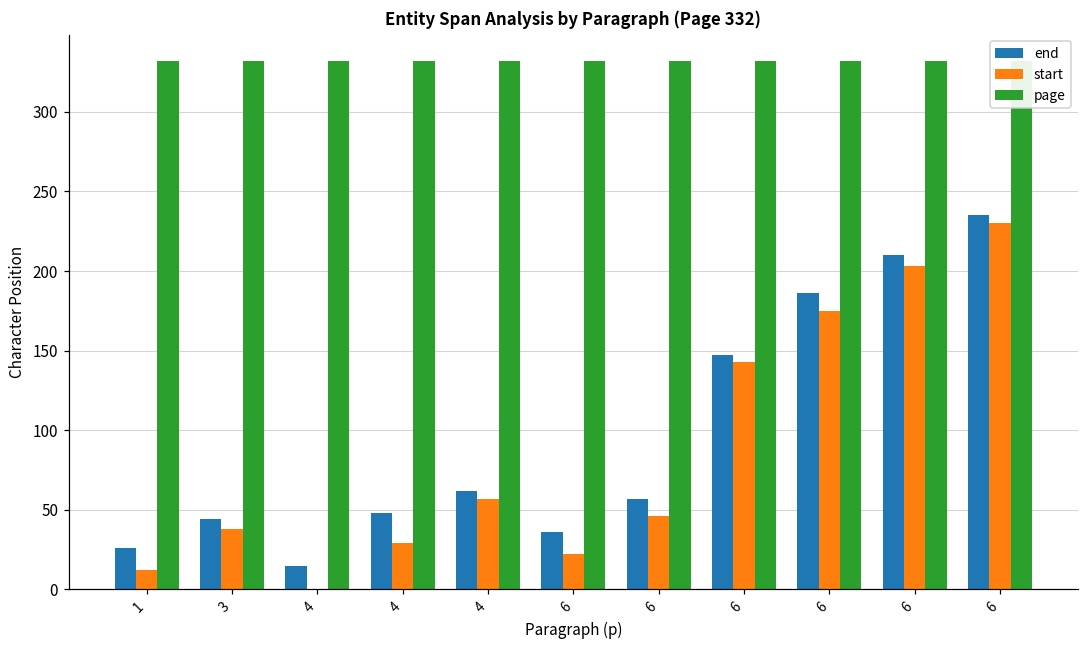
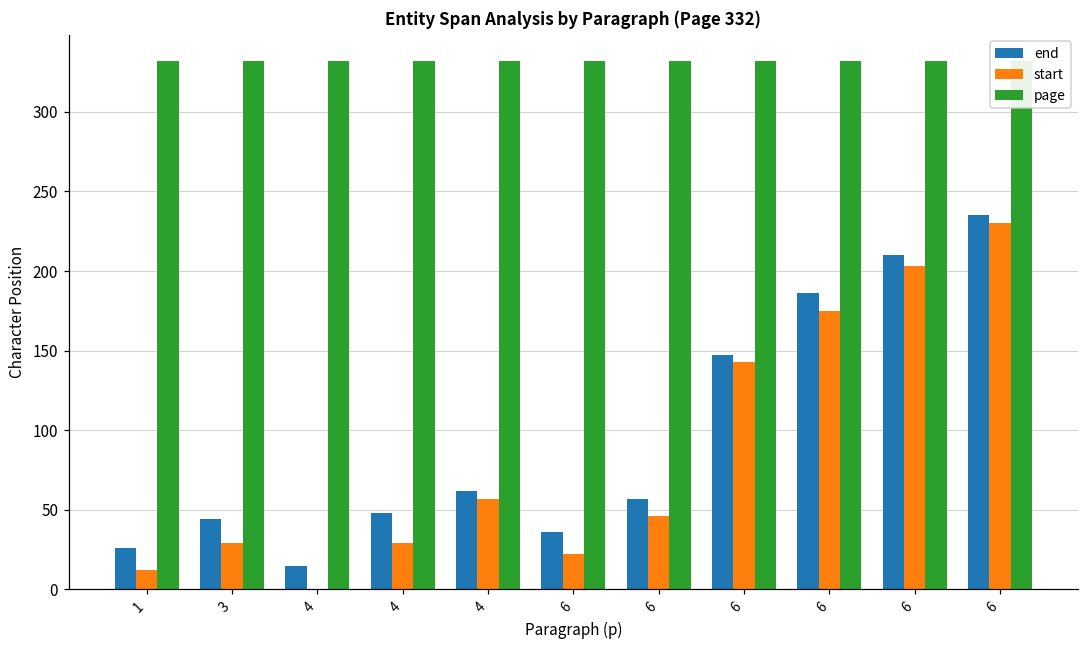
  {
    "end": {
      "1": 26,
      "3": 44
    },
    "start": {
      "1": 12,
-     "3": 38
+     "3": 29
    },
    "page": {
      "1": 332,
      "3": 332
    }
  }
